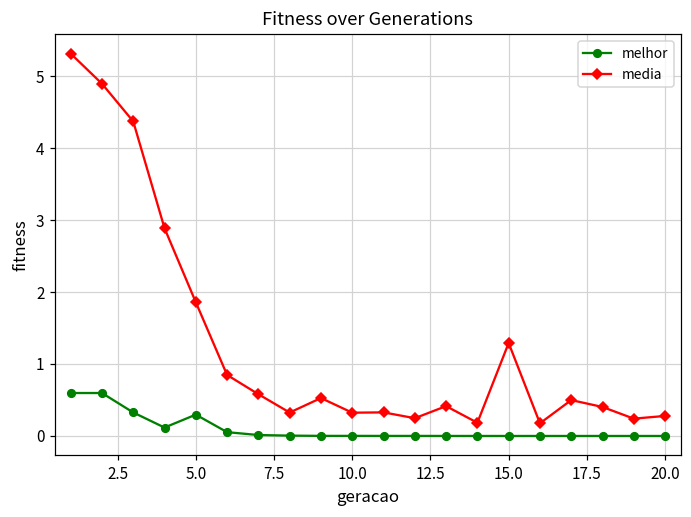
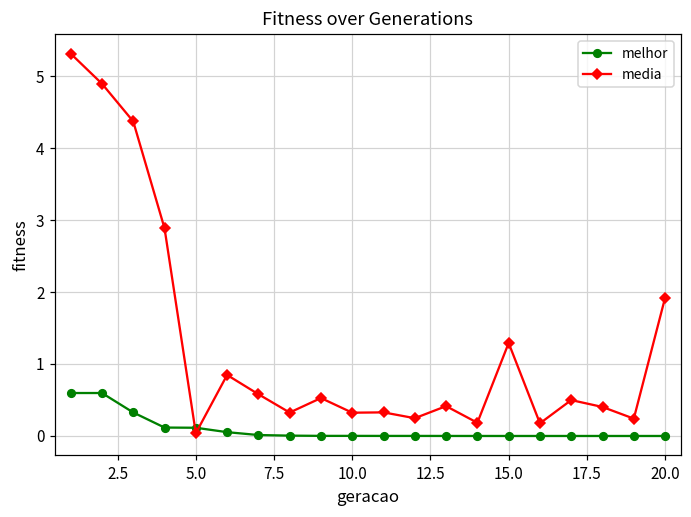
  {
    "melhor": {
-     "5.0": 0.3,
+     "5.0": 0.1,
      "10.0": 0.0,
      "15.0": 0.0,
      "20.0": 0.0
    },
    "media": {
-     "5.0": 1.9,
+     "5.0": 0.0,
      "10.0": 0.3,
      "15.0": 1.3,
-     "20.0": 0.3
+     "20.0": 1.9
    }
  }
